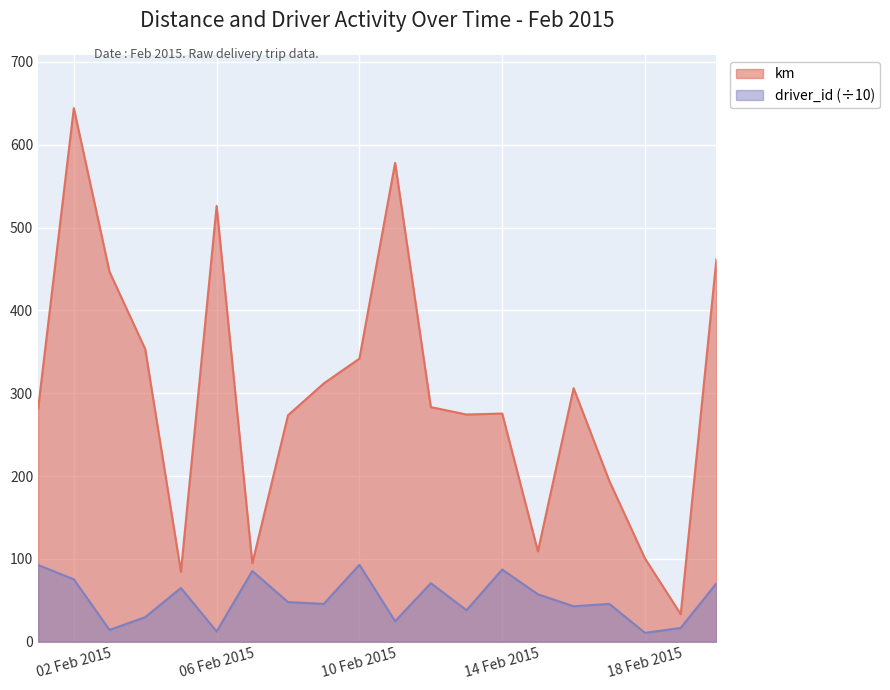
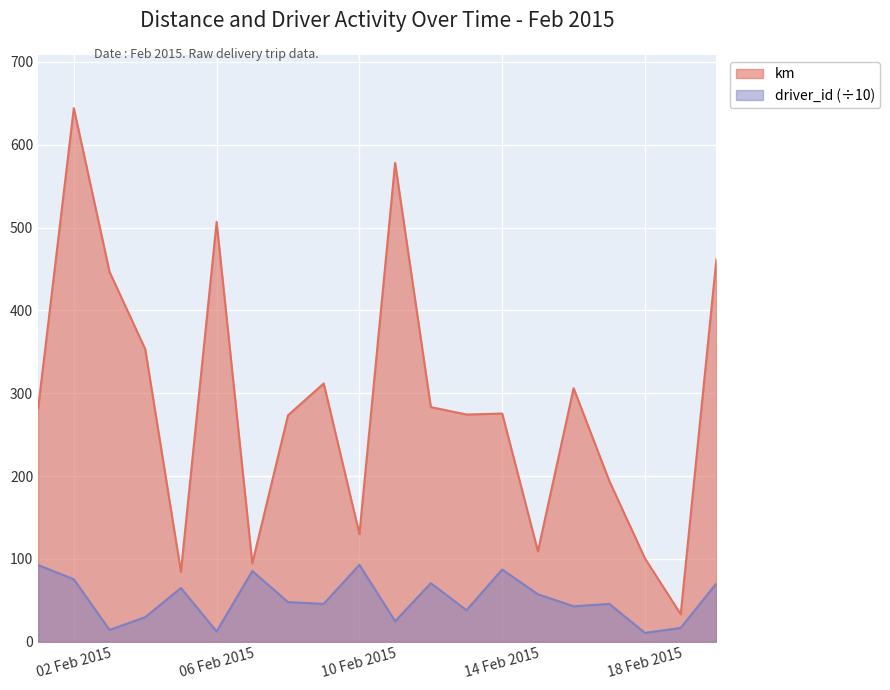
  {
    "km": {
      "02 Feb 2015": 640,
-     "06 Feb 2015": 530,
-     "10 Feb 2015": 340,
+     "06 Feb 2015": 510,
+     "10 Feb 2015": 130,
      "14 Feb 2015": 280,
      "18 Feb 2015": 100
    },
    "driver_id (÷10)": {
      "02 Feb 2015": 80,
      "06 Feb 2015": 10,
      "10 Feb 2015": 90,
      "14 Feb 2015": 90,
      "18 Feb 2015": 10
    }
  }
